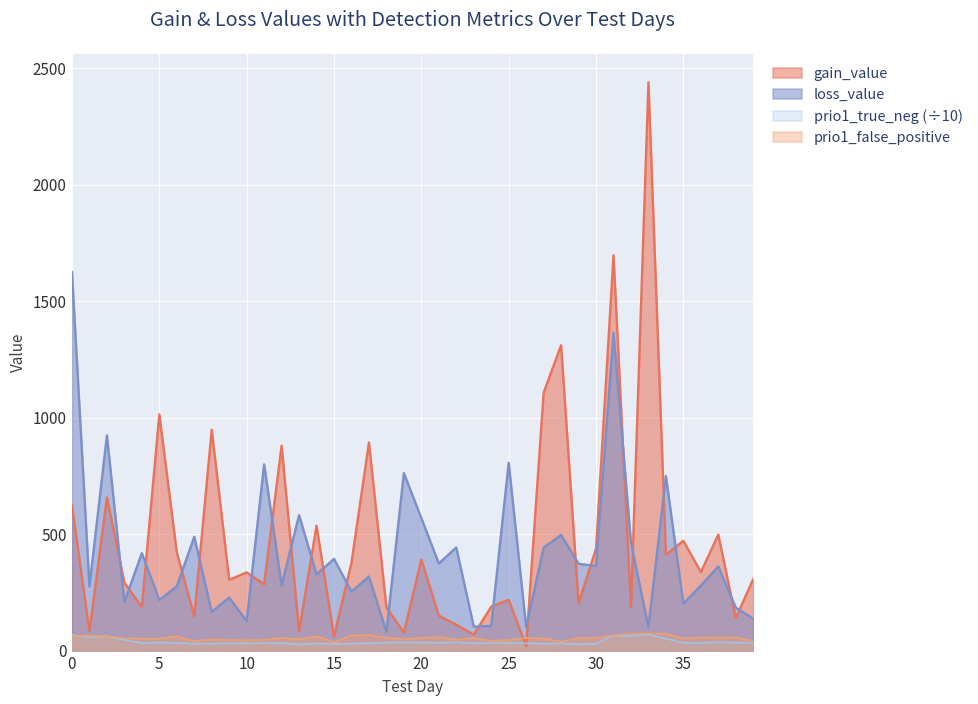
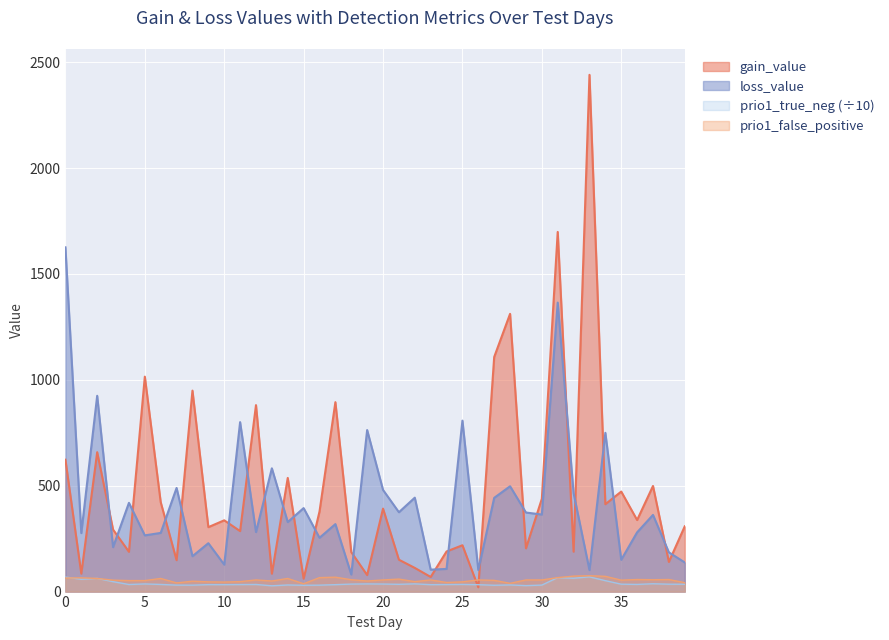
  {
    "loss_value": {
      "0": 1630,
-     "5": 220,
+     "5": 270,
      "10": 130,
      "15": 390,
-     "20": 570,
+     "20": 480,
      "25": 810,
      "30": 360,
-     "35": 200
+     "35": 150
    },
    "prio1_true_neg (÷10)": {
      "5": 40,
      "10": 30,
      "20": 40,
      "25": 30,
      "30": 30,
      "35": 40
    }
  }
